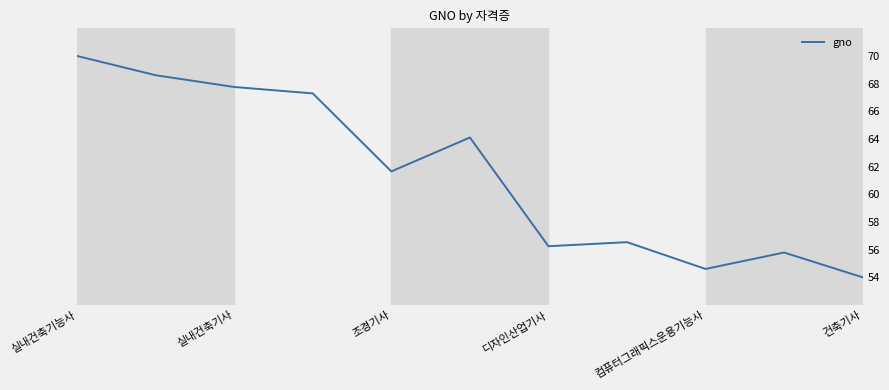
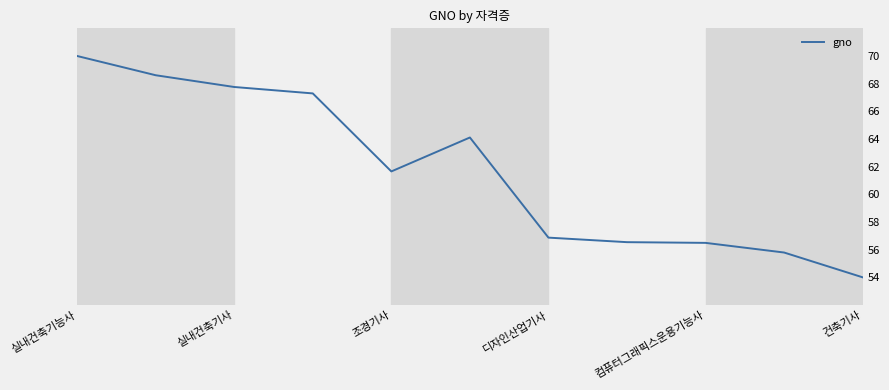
  {
    "실내건축기능사": 70.0,
    "조경기사": 61.7,
-   "디자인산업기사": 56.2,
-   "컴퓨터그래픽스운용기능사": 54.6,
+   "디자인산업기사": 56.9,
+   "컴퓨터그래픽스운용기능사": 56.5,
    "건축기사": 54.0
  }
